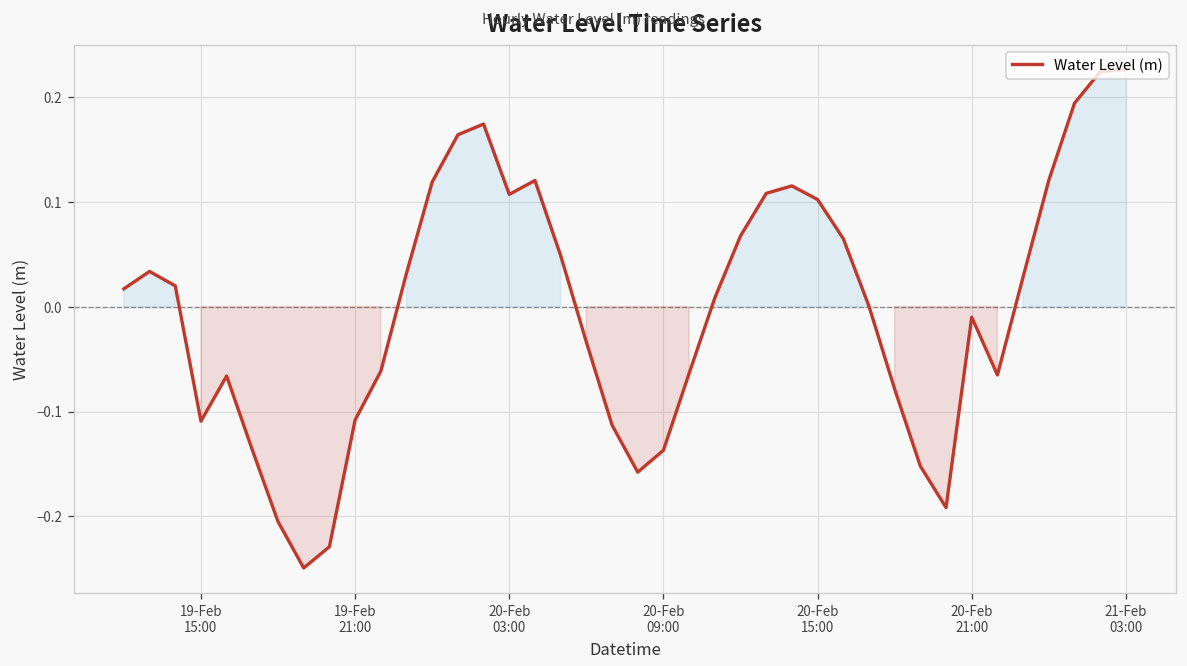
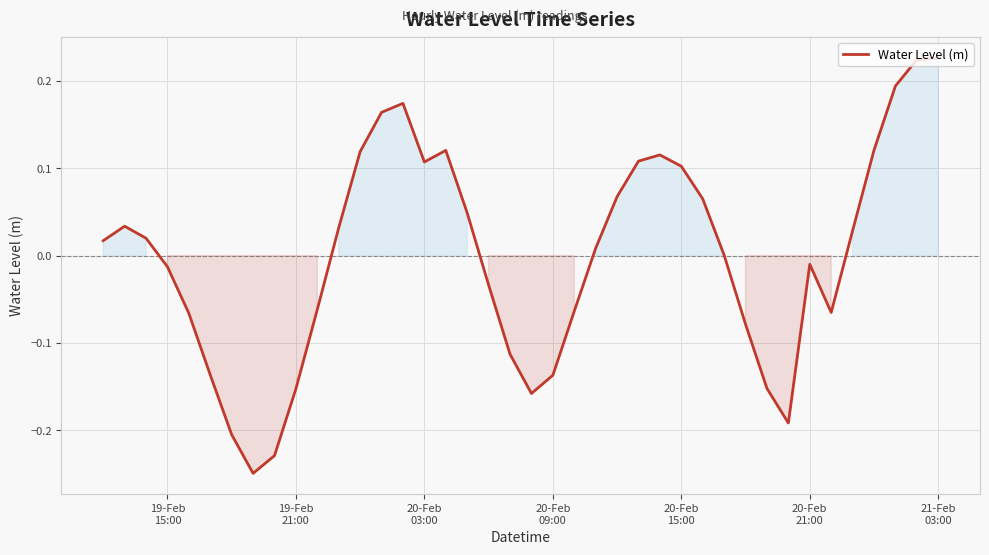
  {
-   "19-Feb 15:00": -0.11,
-   "19-Feb 21:00": -0.11,
+   "19-Feb 15:00": -0.01,
+   "19-Feb 21:00": -0.15,
    "20-Feb 03:00": 0.11,
    "20-Feb 09:00": -0.14,
    "20-Feb 15:00": 0.10,
    "20-Feb 21:00": -0.01
  }
